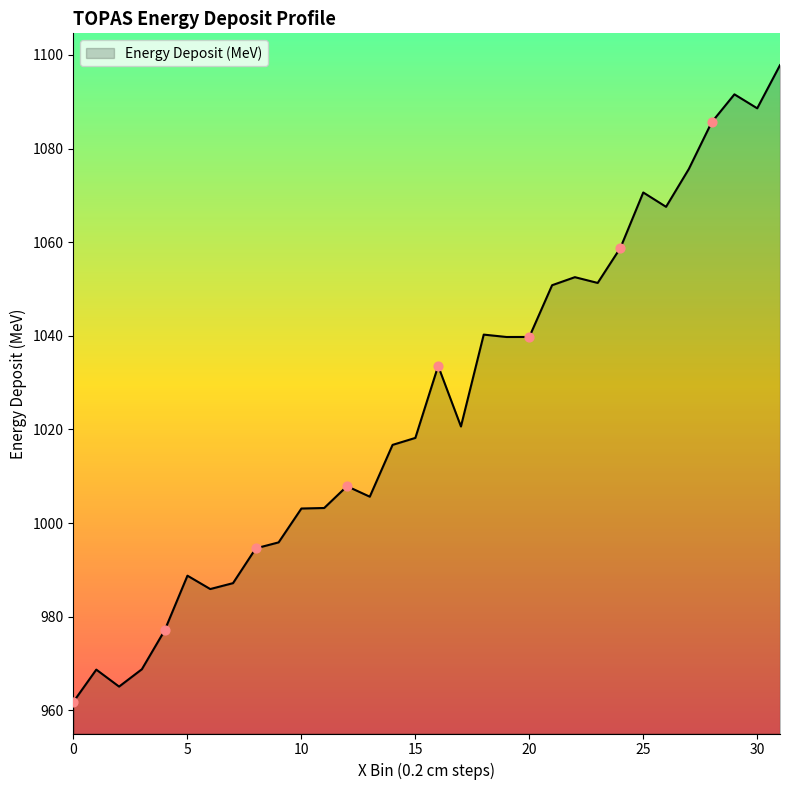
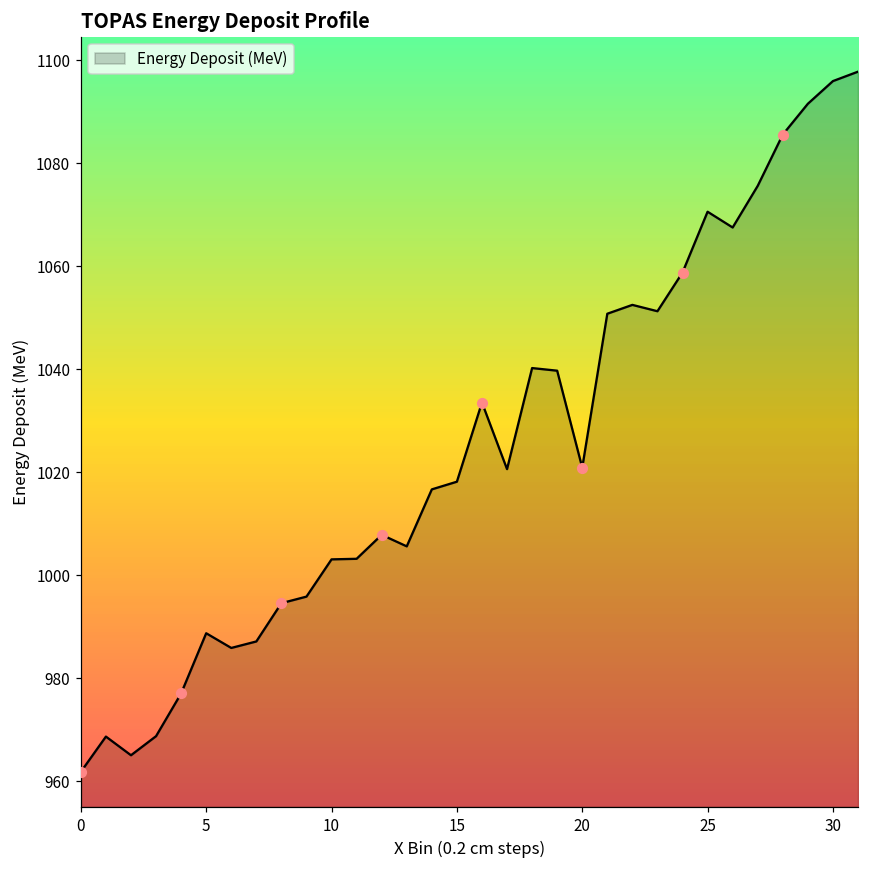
  {
    "Energy Deposit (MeV)": {
      "5": 989,
      "10": 1003,
      "15": 1018,
-     "20": 1040,
+     "20": 1021,
      "25": 1071,
-     "30": 1089
+     "30": 1096
    }
  }
